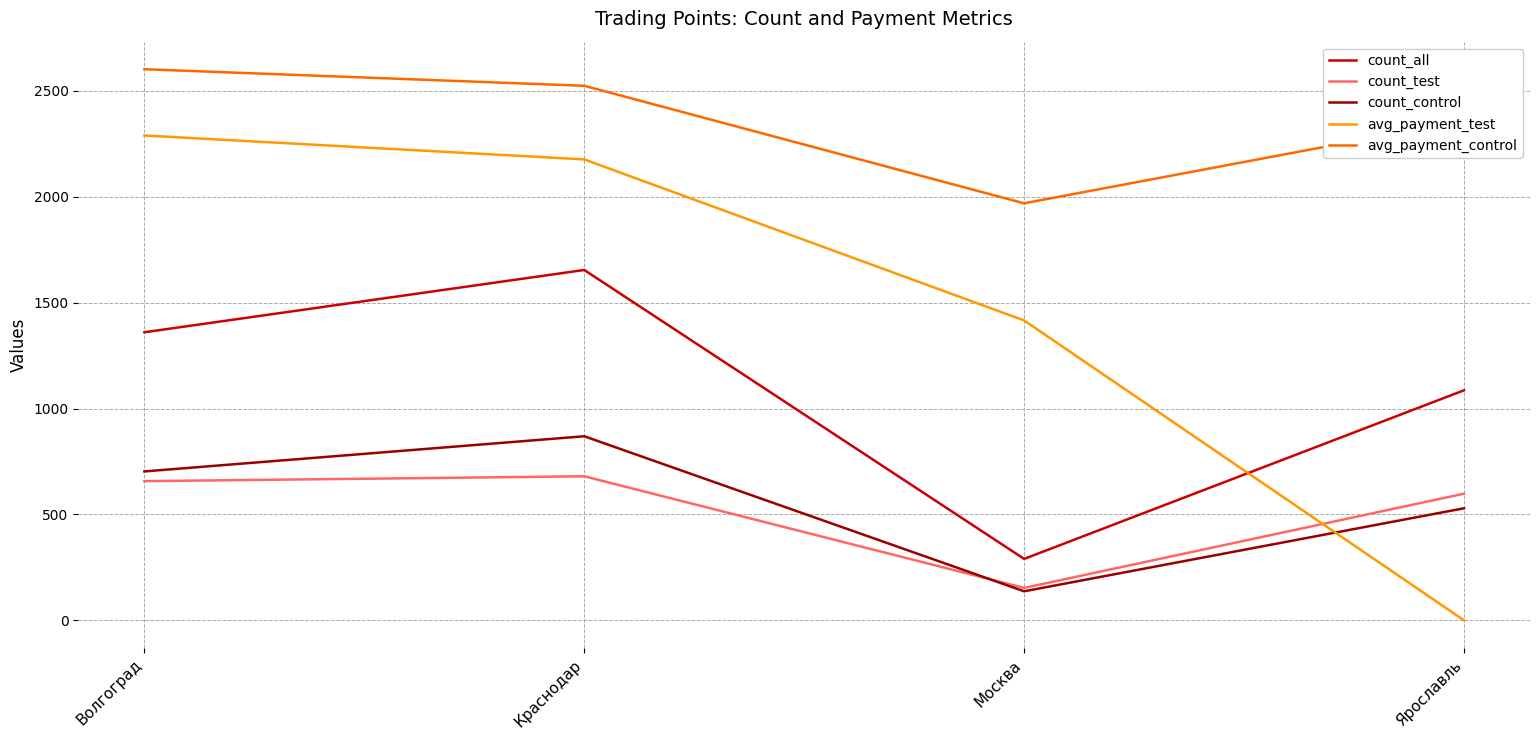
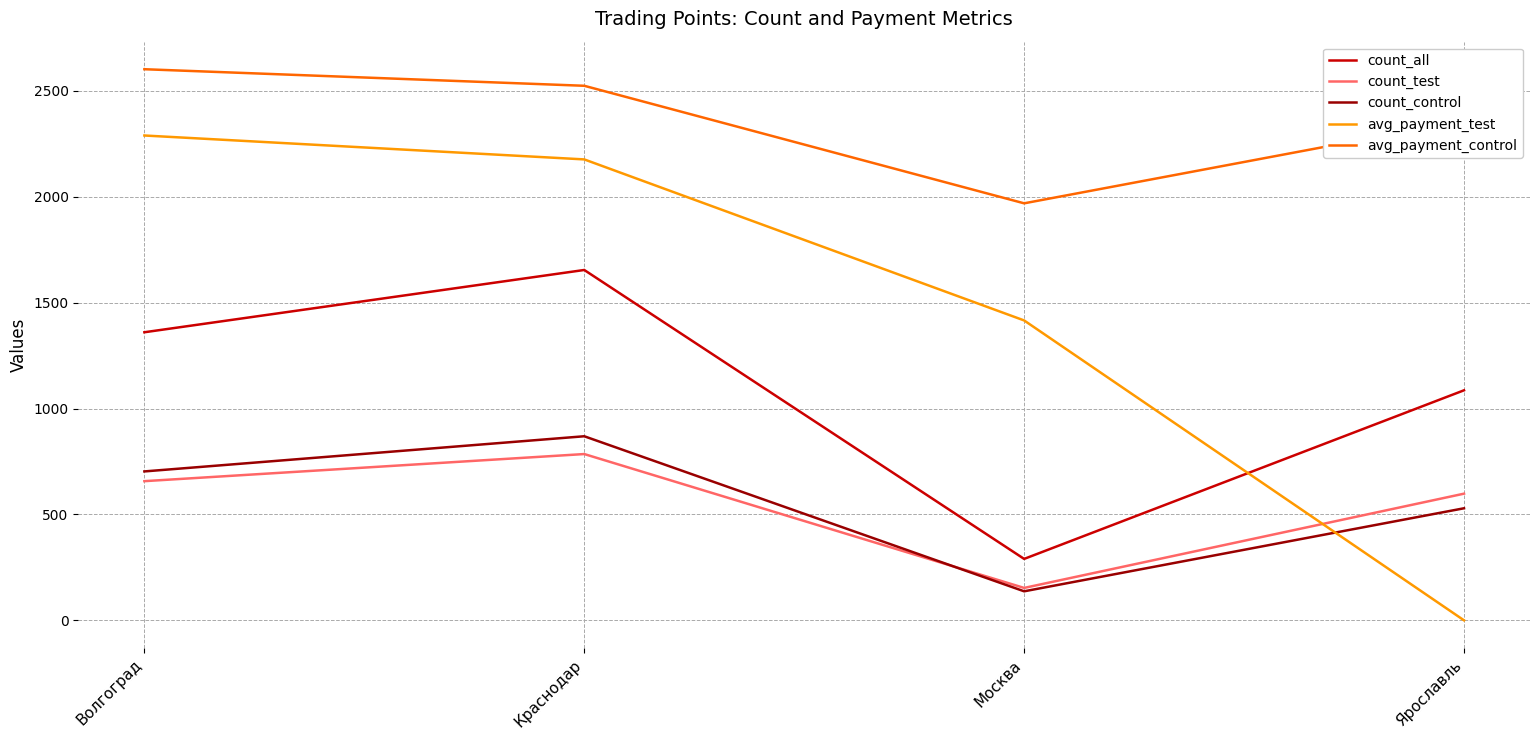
  {
    "count_test": {
      "Волгоград": 660,
-     "Краснодар": 680,
+     "Краснодар": 790,
      "Москва": 150,
      "Ярославль": 600
    }
  }
